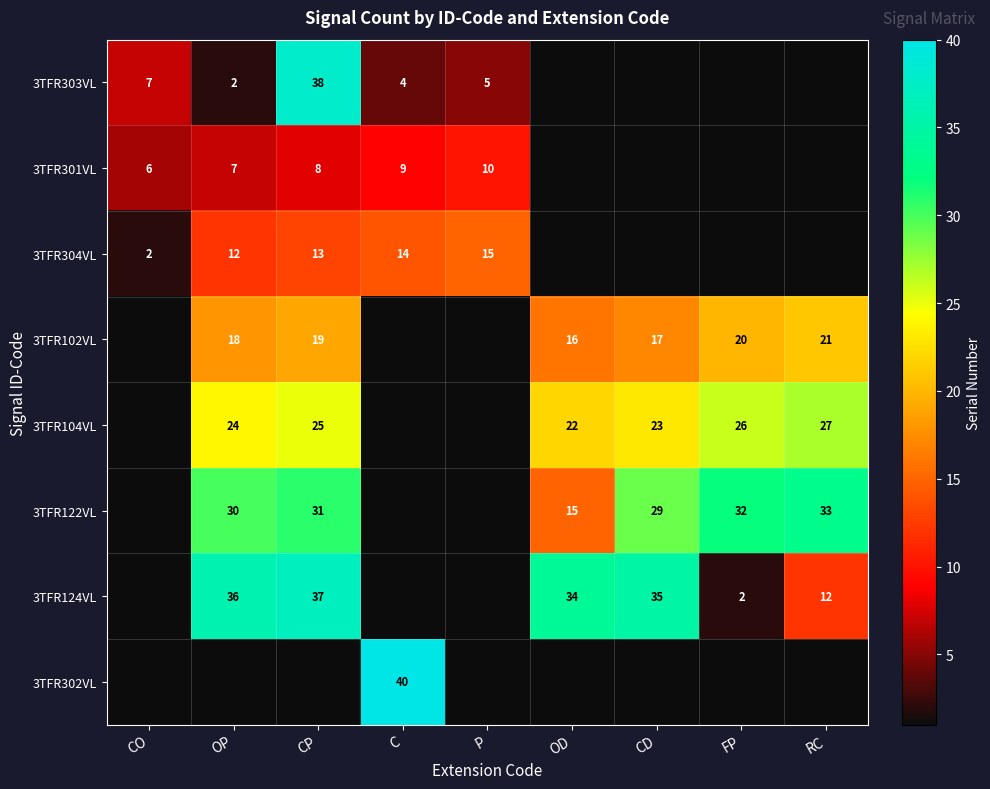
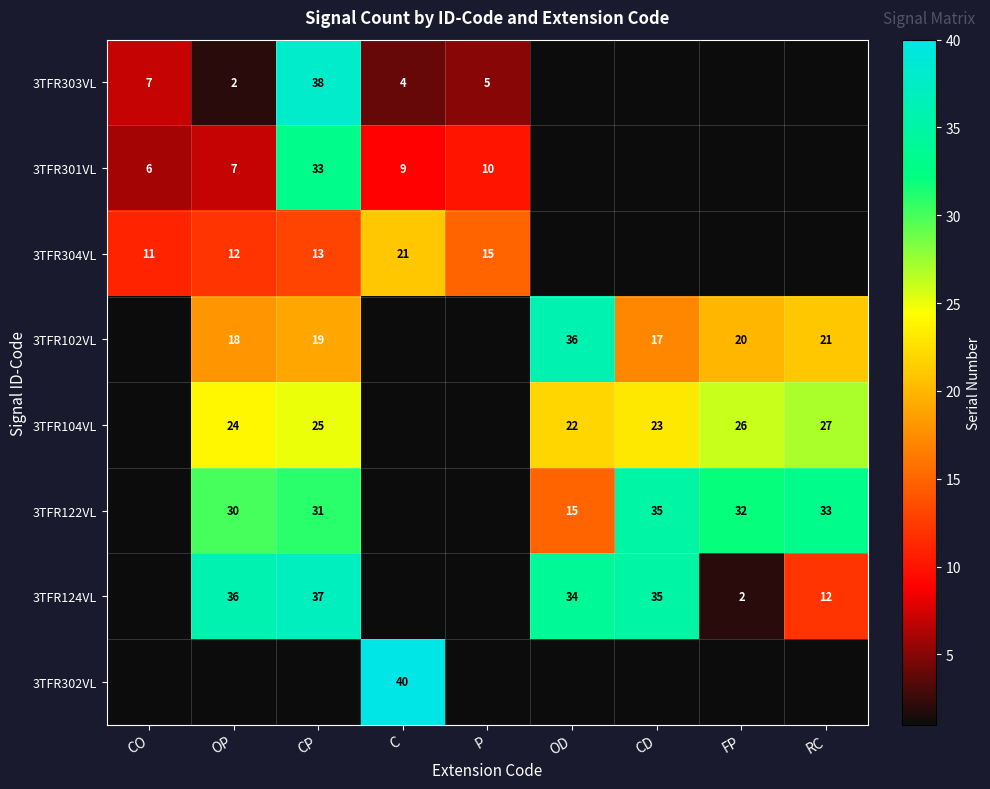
  {
    "3TFR303VL": {
      "CO": 7,
      "OP": 2,
      "CP": 38,
      "C": 4,
      "P": 5
    },
    "3TFR301VL": {
      "CO": 6,
      "OP": 7,
-     "CP": 8,
+     "CP": 33,
      "C": 9,
      "P": 10
    },
    "3TFR304VL": {
-     "CO": 2,
+     "CO": 11,
      "OP": 12,
      "CP": 13,
-     "C": 14,
+     "C": 21,
      "P": 15
    },
    "3TFR102VL": {
      "OP": 18,
      "CP": 19,
-     "OD": 16,
+     "OD": 36,
      "CD": 17,
      "FP": 20,
      "RC": 21
    },
    "3TFR104VL": {
      "OP": 24,
      "CP": 25,
      "OD": 22,
      "CD": 23,
      "FP": 26,
      "RC": 27
    },
    "3TFR122VL": {
      "OP": 30,
      "CP": 31,
      "OD": 15,
-     "CD": 29,
+     "CD": 35,
      "FP": 32,
      "RC": 33
    },
    "3TFR124VL": {
      "OP": 36,
      "CP": 37,
      "OD": 34,
      "CD": 35,
      "FP": 2,
      "RC": 12
    },
    "3TFR302VL": {
      "C": 40
    }
  }
